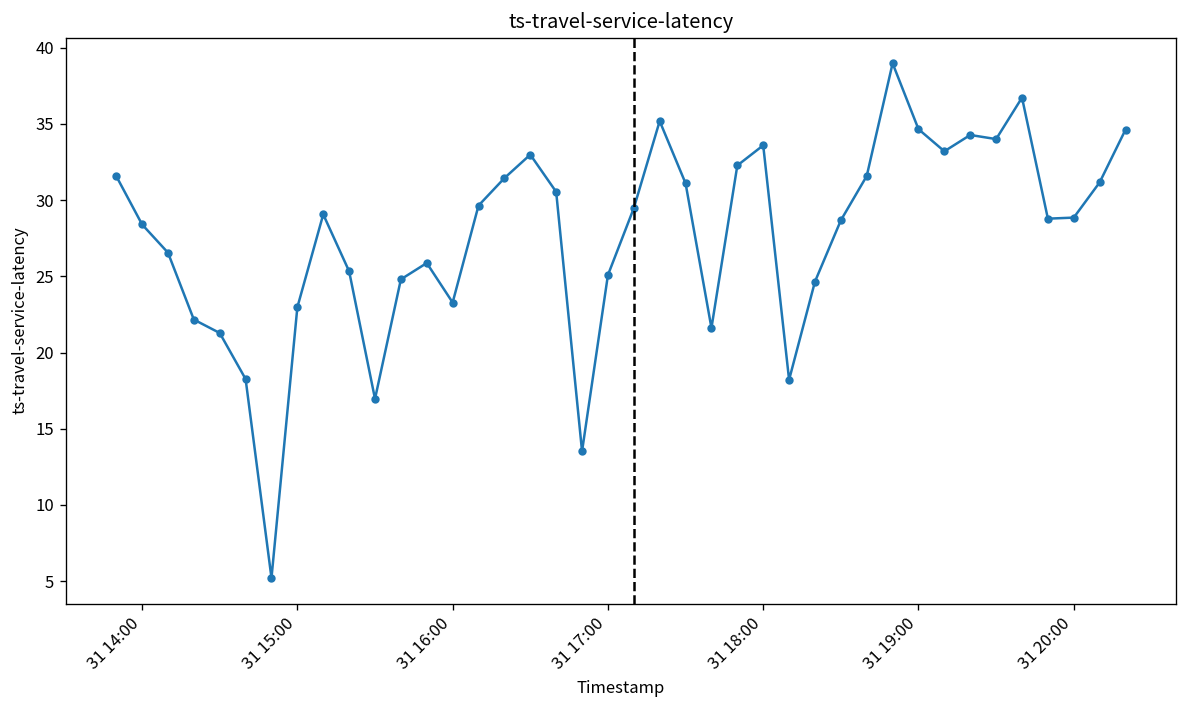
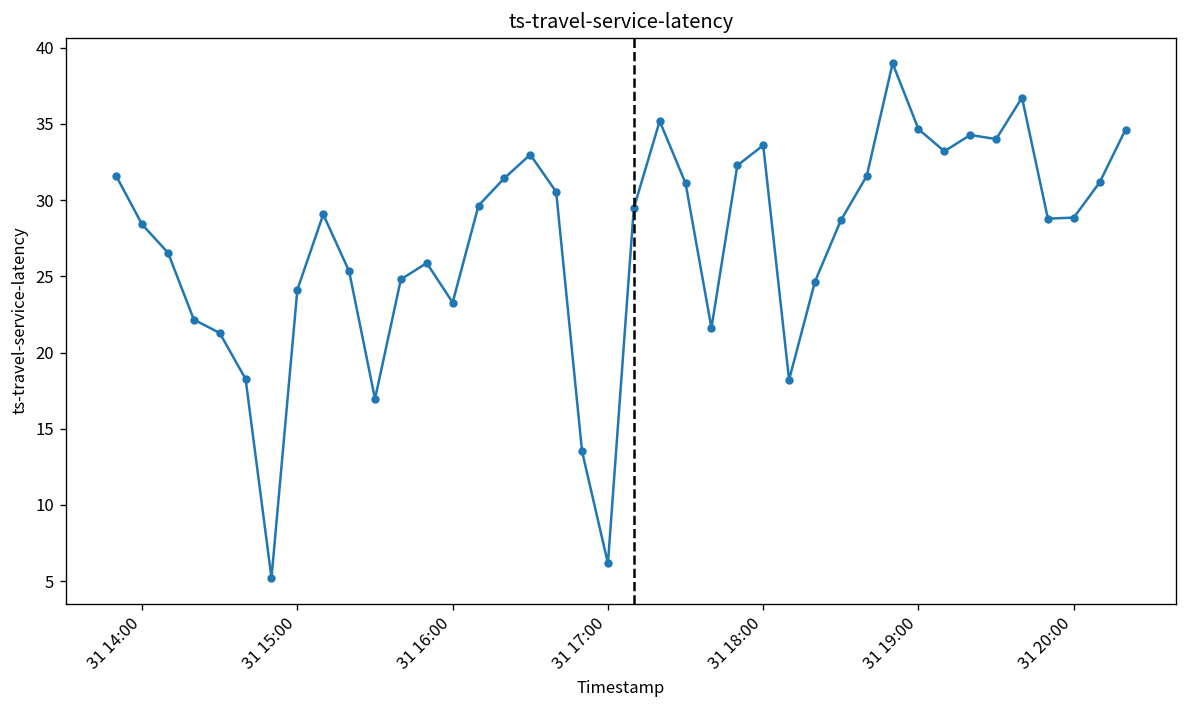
  {
    "31 14:00": 28.4,
-   "31 15:00": 23.0,
+   "31 15:00": 24.1,
    "31 16:00": 23.3,
-   "31 17:00": 25.1,
+   "31 17:00": 6.2,
    "31 18:00": 33.6,
    "31 19:00": 34.7,
    "31 20:00": 28.9
  }
